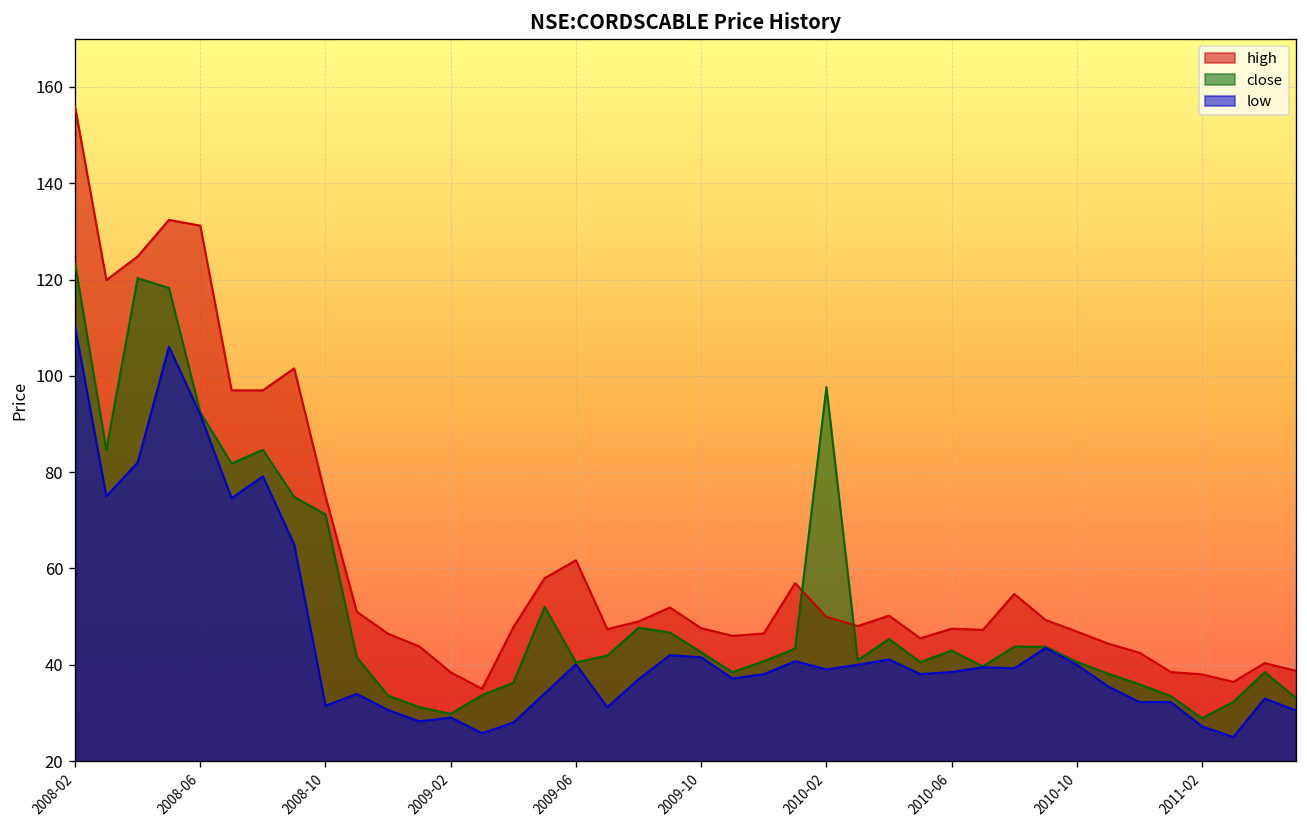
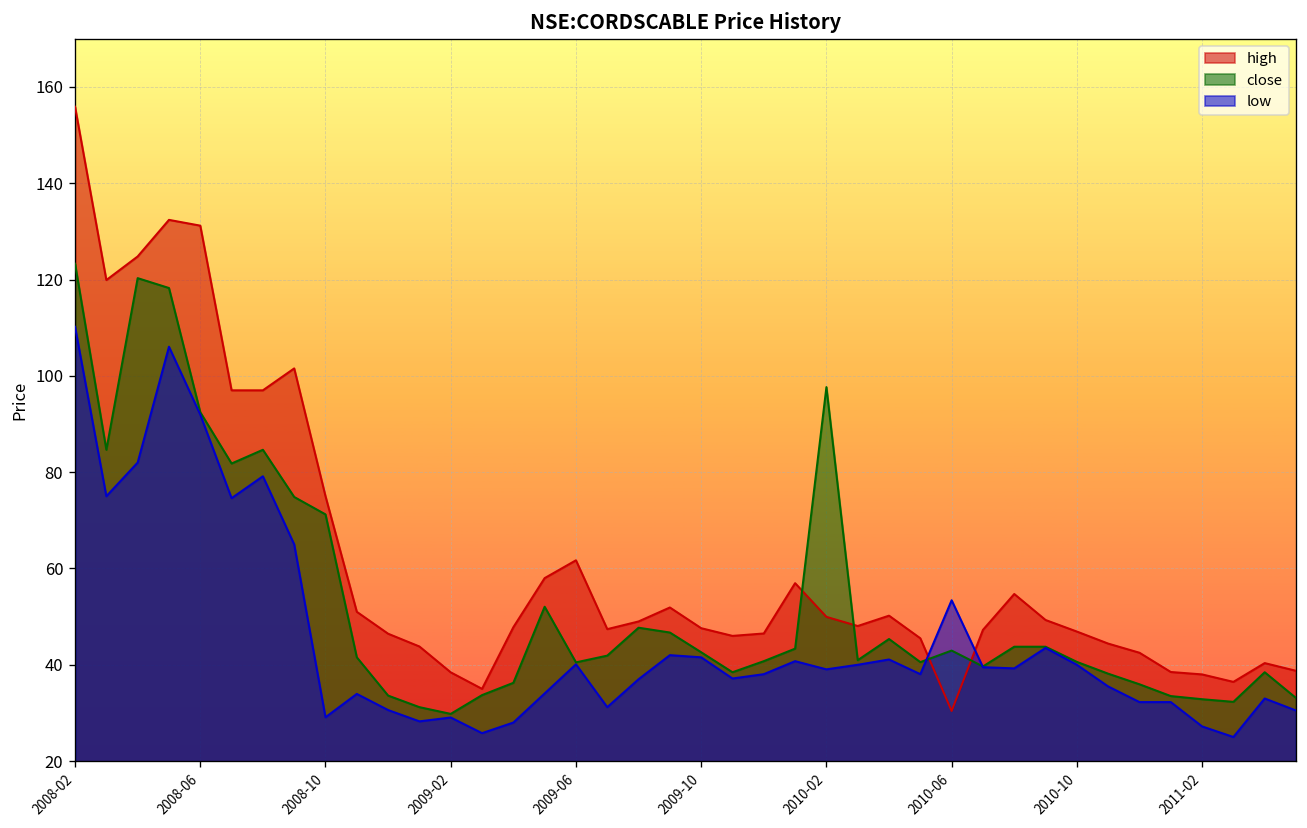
  {
    "high": {
      "2008-02": 156,
      "2008-06": 131,
      "2008-10": 75,
      "2009-02": 38,
      "2009-06": 62,
      "2009-10": 48,
      "2010-02": 50,
-     "2010-06": 48,
+     "2010-06": 30,
      "2010-10": 47,
      "2011-02": 38
    },
    "close": {
      "2008-02": 123,
      "2008-10": 71,
      "2009-02": 30,
      "2009-10": 43,
      "2010-02": 98,
      "2010-06": 43,
-     "2011-02": 29
+     "2011-02": 33
    },
    "low": {
      "2008-02": 110,
-     "2008-10": 32,
+     "2008-10": 29,
      "2009-02": 29,
      "2009-10": 42,
      "2010-02": 39,
-     "2010-06": 39,
+     "2010-06": 53,
      "2011-02": 27
    }
  }
